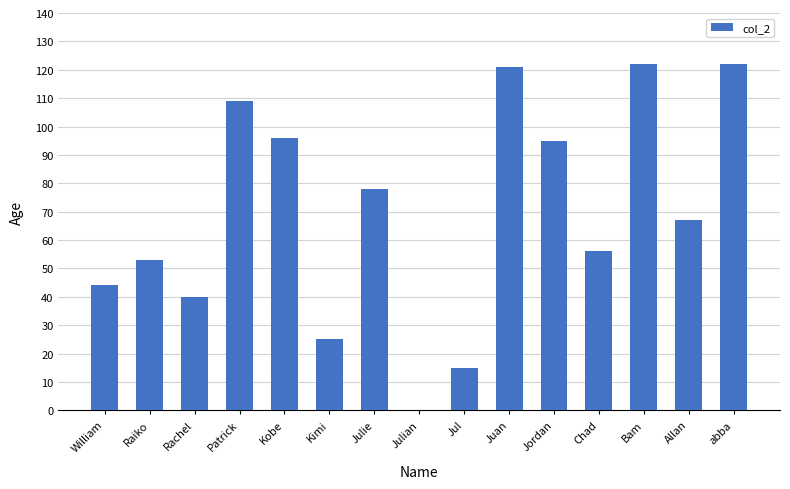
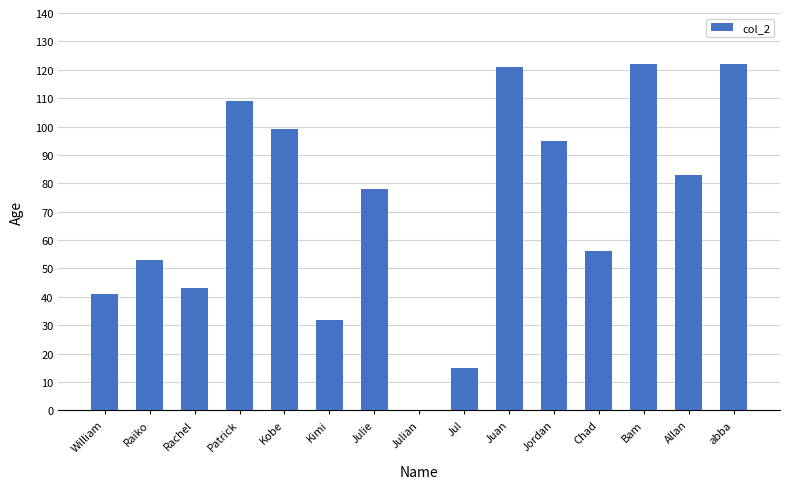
  {
-   "William": 44,
+   "William": 41,
    "Raiko": 53,
-   "Rachel": 40,
+   "Rachel": 43,
    "Patrick": 109,
-   "Kobe": 96,
-   "Kimi": 25,
+   "Kobe": 99,
+   "Kimi": 32,
    "Julie": 78,
    "Julian": 0,
    "Jul": 15,
    "Juan": 121,
    "Jordan": 95,
    "Chad": 56,
    "Bam": 122,
-   "Allan": 67,
+   "Allan": 83,
    "abba": 122
  }
